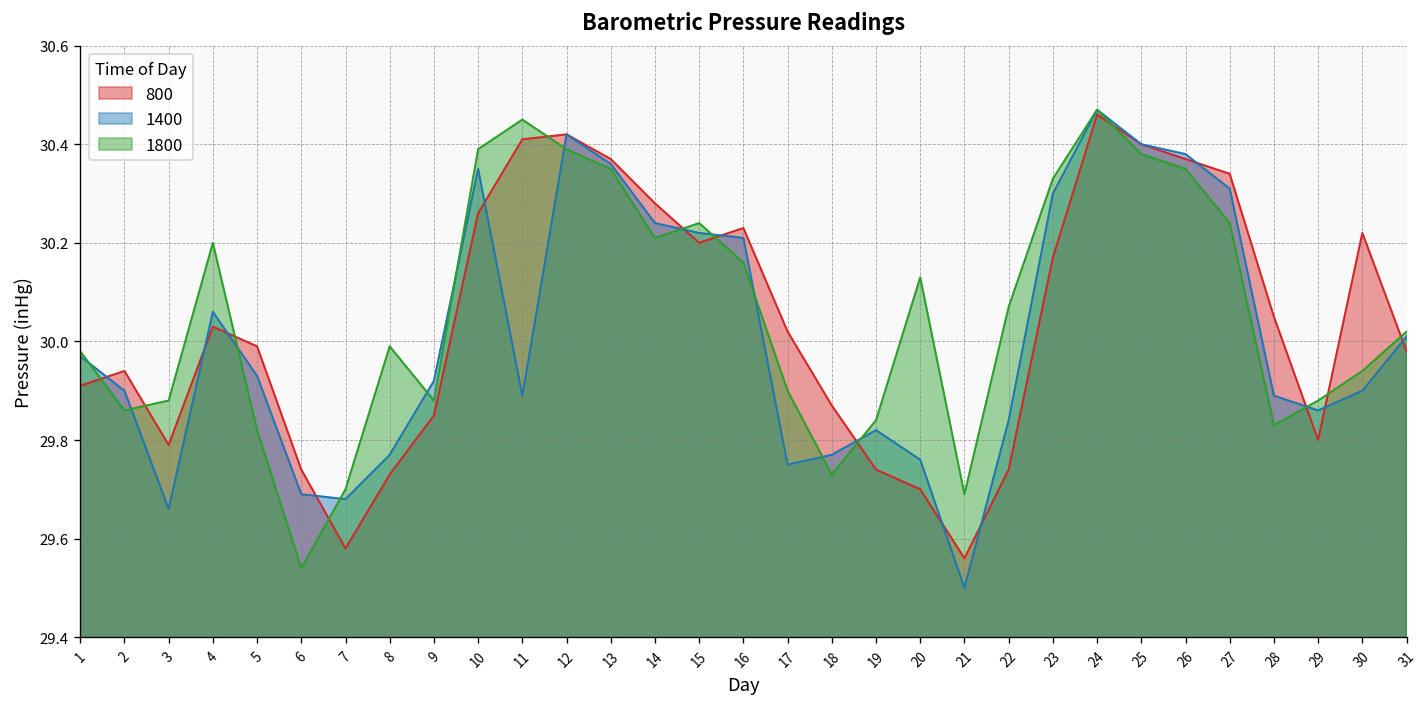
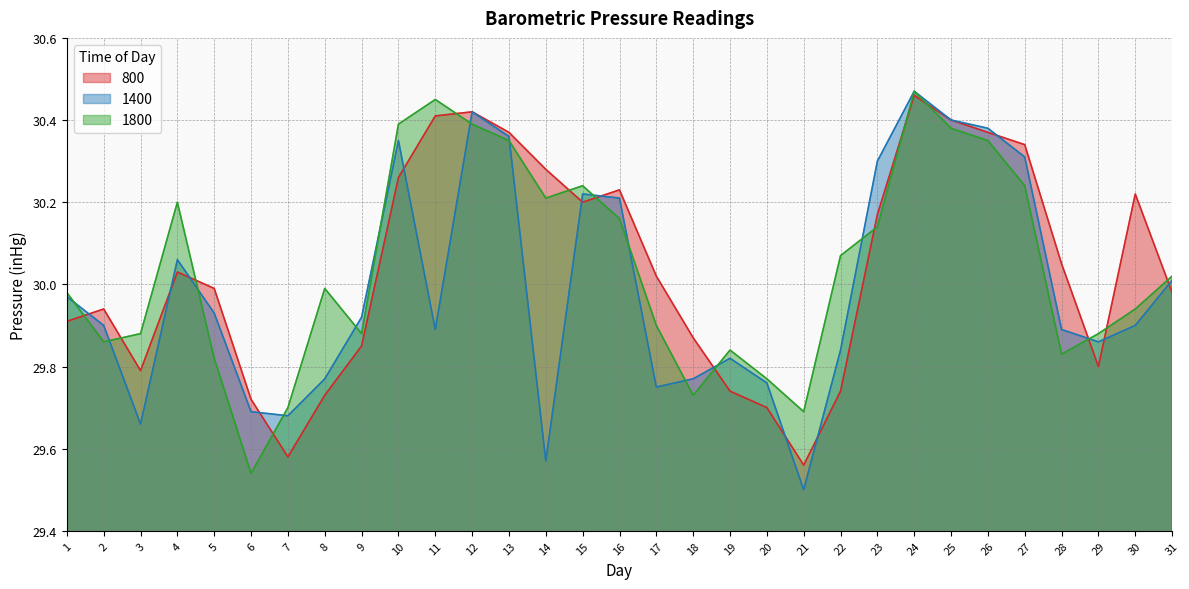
  {
    "800": {
      "1": 29.91,
      "2": 29.94,
      "3": 29.79,
      "4": 30.03,
      "5": 29.99,
-     "6": 29.74,
+     "6": 29.72,
      "7": 29.58,
      "8": 29.73,
      "9": 29.85,
      "10": 30.26,
      "11": 30.41,
      "13": 30.37,
      "14": 30.28,
      "15": 30.20,
      "16": 30.23,
      "17": 30.02,
      "18": 29.87,
      "19": 29.74,
      "20": 29.70,
      "21": 29.56,
      "22": 29.74,
      "23": 30.17,
      "24": 30.46,
      "26": 30.37,
      "27": 30.34,
      "28": 30.05,
      "29": 29.80,
      "30": 30.22,
      "31": 29.98
    },
    "1400": {
      "1": 29.97,
      "2": 29.90,
      "3": 29.66,
      "4": 30.06,
      "5": 29.93,
      "6": 29.69,
      "7": 29.68,
      "8": 29.77,
      "9": 29.92,
      "10": 30.35,
      "11": 29.89,
      "13": 30.36,
-     "14": 30.24,
+     "14": 29.57,
      "15": 30.22,
      "16": 30.21,
      "17": 29.75,
      "18": 29.77,
      "19": 29.82,
      "20": 29.76,
      "21": 29.50,
      "22": 29.84,
      "23": 30.30,
      "26": 30.38,
      "27": 30.31,
      "28": 29.89,
      "29": 29.86,
      "30": 29.90,
      "31": 30.01
    },
    "1800": {
      "1": 29.98,
      "2": 29.86,
      "3": 29.88,
      "4": 30.20,
      "5": 29.82,
      "6": 29.54,
      "7": 29.70,
      "8": 29.99,
      "9": 29.88,
      "10": 30.39,
      "11": 30.45,
      "12": 30.39,
      "13": 30.35,
      "14": 30.21,
      "15": 30.24,
      "16": 30.16,
      "17": 29.90,
      "18": 29.73,
      "19": 29.84,
-     "20": 30.13,
+     "20": 29.77,
      "21": 29.69,
      "22": 30.07,
-     "23": 30.33,
+     "23": 30.14,
      "25": 30.38,
      "26": 30.35,
      "27": 30.24,
      "28": 29.83,
      "29": 29.88,
      "30": 29.94,
      "31": 30.02
    }
  }
